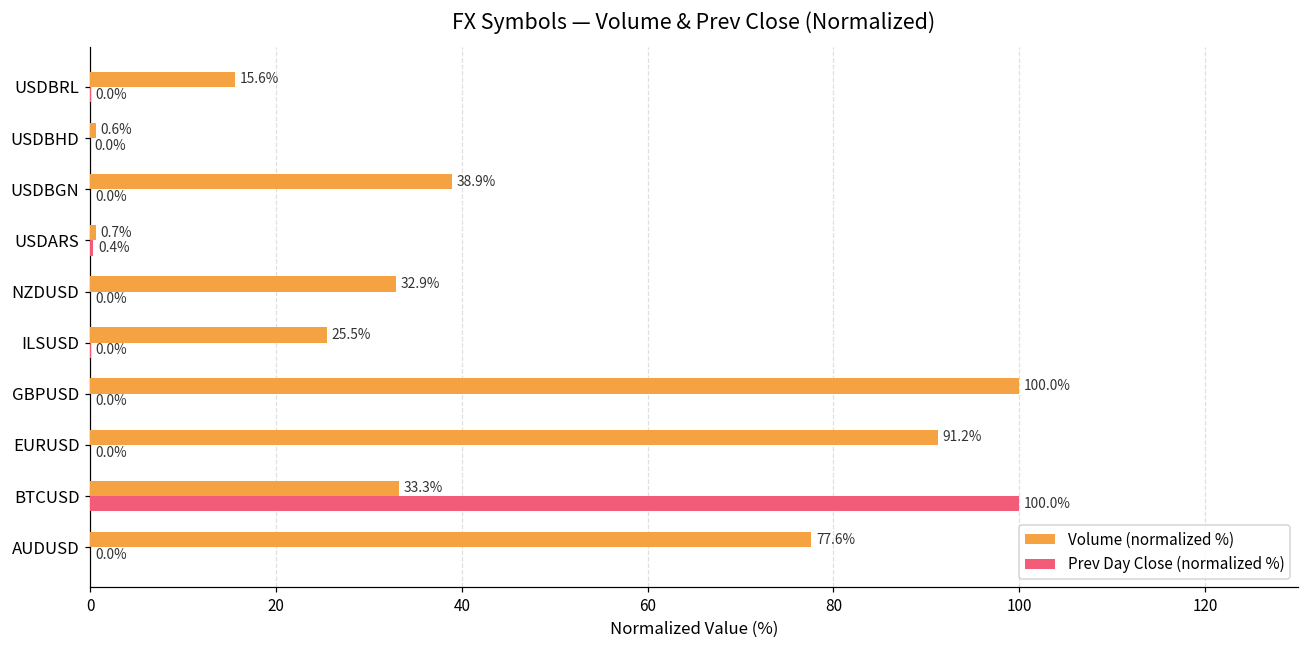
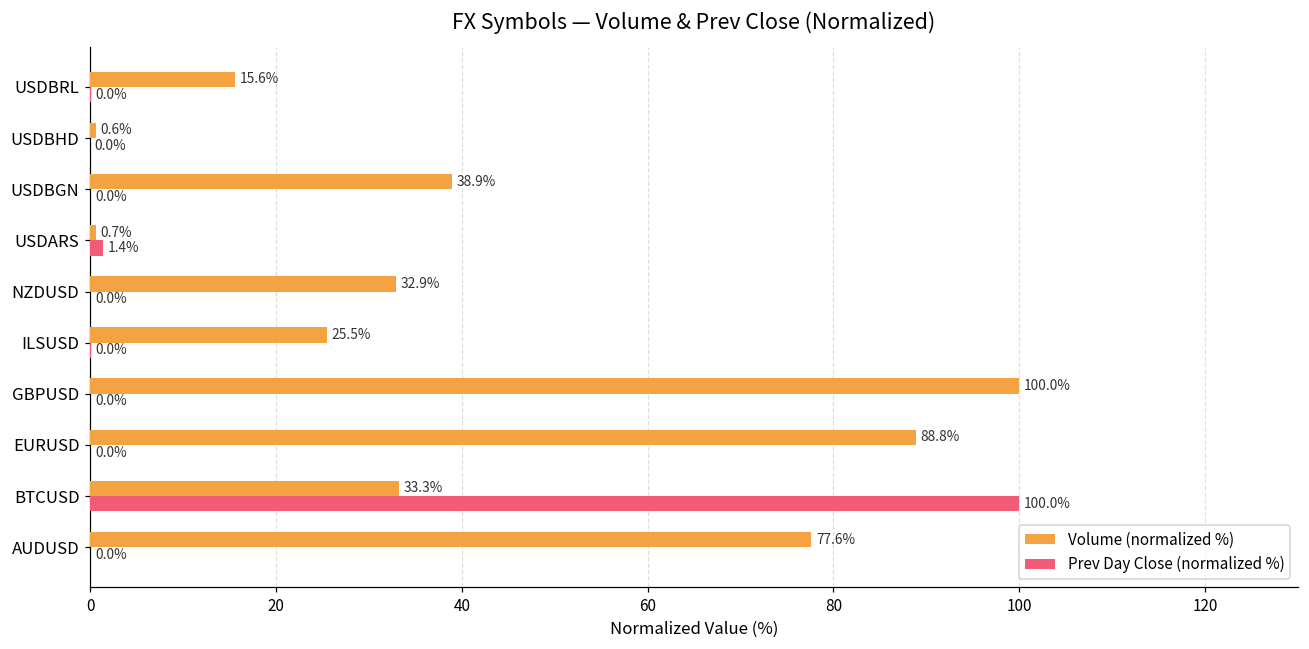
  {
    "Volume (normalized %)": {
      "USDBRL": "15.6%",
      "USDBHD": "0.6%",
      "USDBGN": "38.9%",
      "USDARS": "0.7%",
      "NZDUSD": "32.9%",
      "ILSUSD": "25.5%",
      "GBPUSD": "100.0%",
-     "EURUSD": "91.2%",
+     "EURUSD": "88.8%",
      "BTCUSD": "33.3%",
      "AUDUSD": "77.6%"
    },
    "Prev Day Close (normalized %)": {
      "USDBRL": "0.0%",
      "USDBHD": "0.0%",
      "USDBGN": "0.0%",
-     "USDARS": "0.4%",
+     "USDARS": "1.4%",
      "NZDUSD": "0.0%",
      "ILSUSD": "0.0%",
      "GBPUSD": "0.0%",
      "EURUSD": "0.0%",
      "BTCUSD": "100.0%",
      "AUDUSD": "0.0%"
    }
  }
